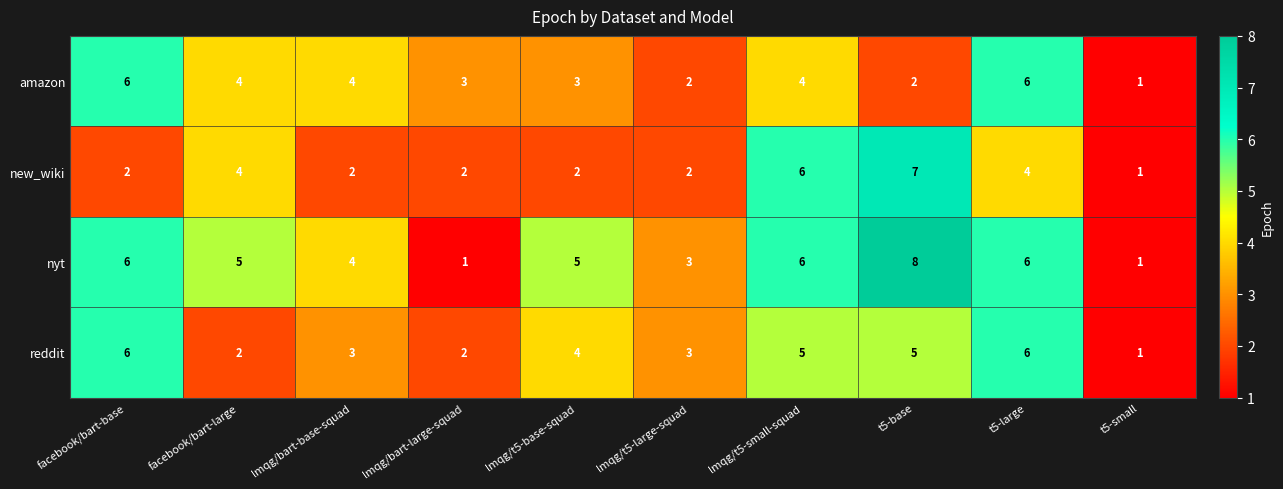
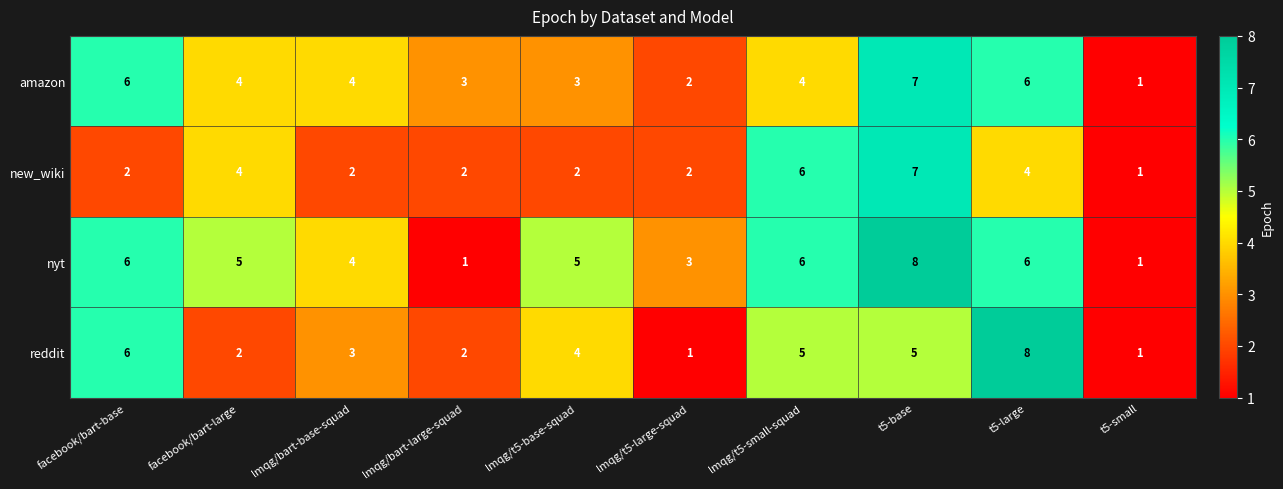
  {
    "amazon": {
      "facebook/bart-base": 6,
      "facebook/bart-large": 4,
      "lmqg/bart-base-squad": 4,
      "lmqg/bart-large-squad": 3,
      "lmqg/t5-base-squad": 3,
      "lmqg/t5-large-squad": 2,
      "lmqg/t5-small-squad": 4,
-     "t5-base": 2,
+     "t5-base": 7,
      "t5-large": 6,
      "t5-small": 1
    },
    "new_wiki": {
      "facebook/bart-base": 2,
      "facebook/bart-large": 4,
      "lmqg/bart-base-squad": 2,
      "lmqg/bart-large-squad": 2,
      "lmqg/t5-base-squad": 2,
      "lmqg/t5-large-squad": 2,
      "lmqg/t5-small-squad": 6,
      "t5-base": 7,
      "t5-large": 4,
      "t5-small": 1
    },
    "nyt": {
      "facebook/bart-base": 6,
      "facebook/bart-large": 5,
      "lmqg/bart-base-squad": 4,
      "lmqg/bart-large-squad": 1,
      "lmqg/t5-base-squad": 5,
      "lmqg/t5-large-squad": 3,
      "lmqg/t5-small-squad": 6,
      "t5-base": 8,
      "t5-large": 6,
      "t5-small": 1
    },
    "reddit": {
      "facebook/bart-base": 6,
      "facebook/bart-large": 2,
      "lmqg/bart-base-squad": 3,
      "lmqg/bart-large-squad": 2,
      "lmqg/t5-base-squad": 4,
-     "lmqg/t5-large-squad": 3,
+     "lmqg/t5-large-squad": 1,
      "lmqg/t5-small-squad": 5,
      "t5-base": 5,
-     "t5-large": 6,
+     "t5-large": 8,
      "t5-small": 1
    }
  }
